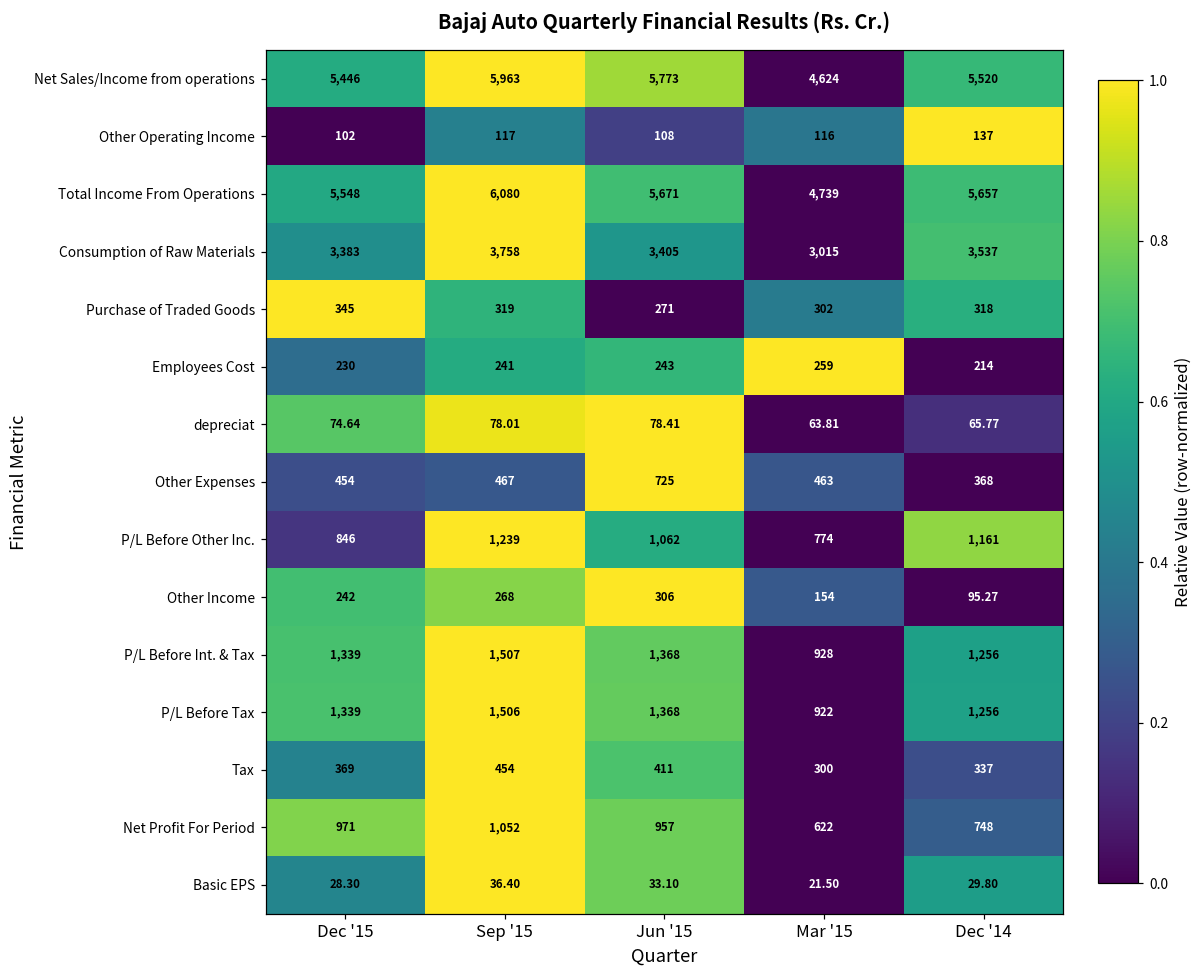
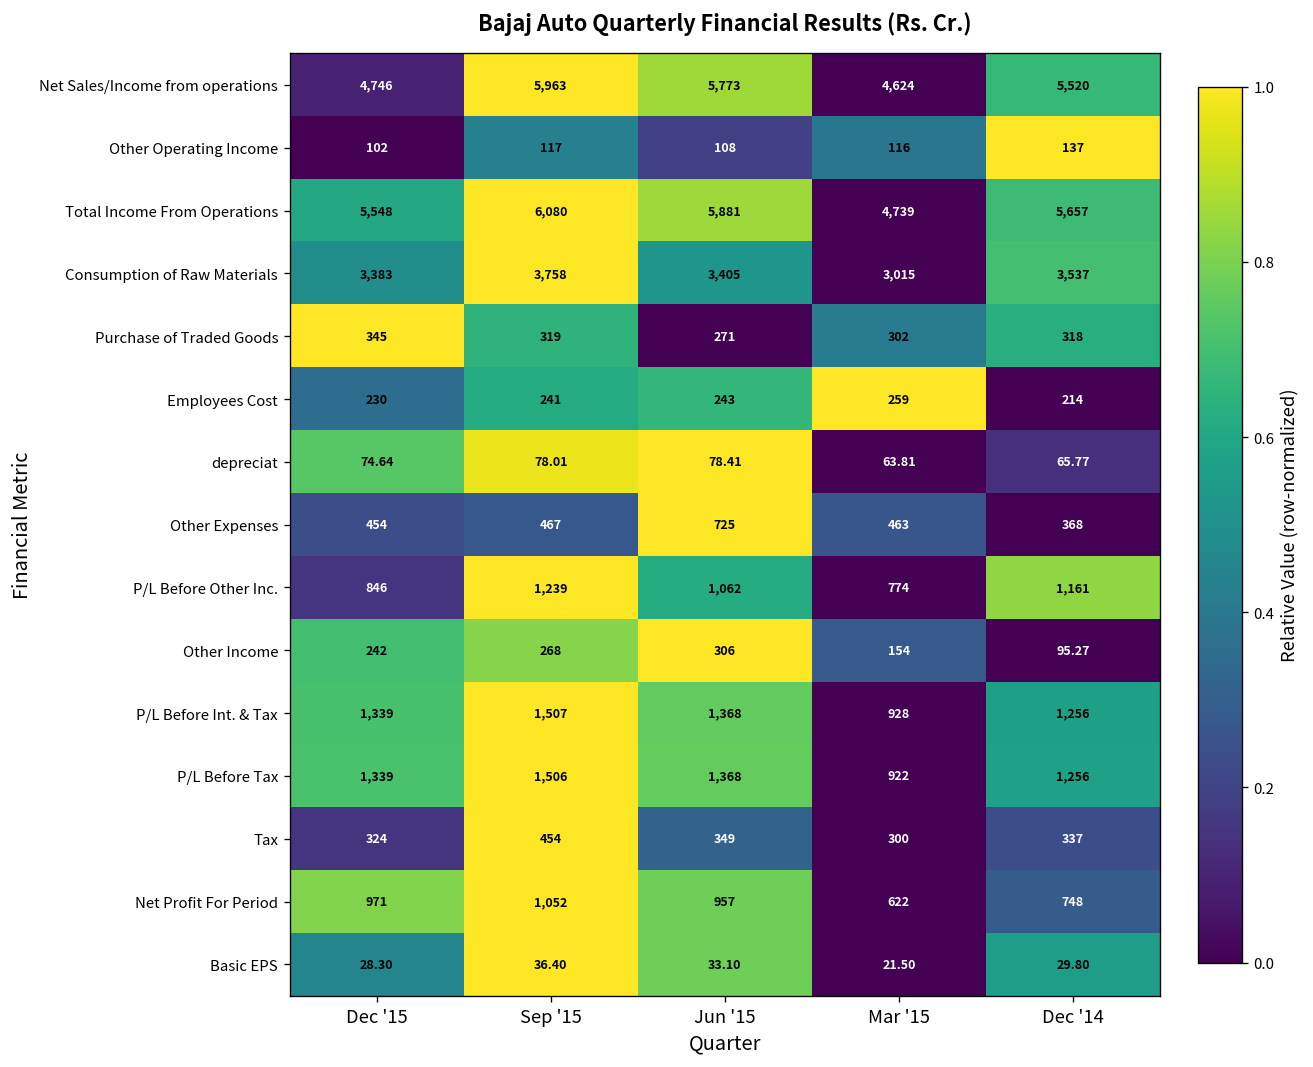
  {
    "Net Sales/Income from operations": {
-     "Dec '15": "5,446",
+     "Dec '15": "4,746",
      "Sep '15": "5,963",
      "Jun '15": "5,773",
      "Mar '15": "4,624",
      "Dec '14": "5,520"
    },
    "Other Operating Income": {
      "Dec '15": "102",
      "Sep '15": "117",
      "Jun '15": "108",
      "Mar '15": "116",
      "Dec '14": "137"
    },
    "Total Income From Operations": {
      "Dec '15": "5,548",
      "Sep '15": "6,080",
-     "Jun '15": "5,671",
+     "Jun '15": "5,881",
      "Mar '15": "4,739",
      "Dec '14": "5,657"
    },
    "Consumption of Raw Materials": {
      "Dec '15": "3,383",
      "Sep '15": "3,758",
      "Jun '15": "3,405",
      "Mar '15": "3,015",
      "Dec '14": "3,537"
    },
    "Purchase of Traded Goods": {
      "Dec '15": "345",
      "Sep '15": "319",
      "Jun '15": "271",
      "Mar '15": "302",
      "Dec '14": "318"
    },
    "Employees Cost": {
      "Dec '15": "230",
      "Sep '15": "241",
      "Jun '15": "243",
      "Mar '15": "259",
      "Dec '14": "214"
    },
    "depreciat": {
      "Dec '15": "74.64",
      "Sep '15": "78.01",
      "Jun '15": "78.41",
      "Mar '15": "63.81",
      "Dec '14": "65.77"
    },
    "Other Expenses": {
      "Dec '15": "454",
      "Sep '15": "467",
      "Jun '15": "725",
      "Mar '15": "463",
      "Dec '14": "368"
    },
    "P/L Before Other Inc.": {
      "Dec '15": "846",
      "Sep '15": "1,239",
      "Jun '15": "1,062",
      "Mar '15": "774",
      "Dec '14": "1,161"
    },
    "Other Income": {
      "Dec '15": "242",
      "Sep '15": "268",
      "Jun '15": "306",
      "Mar '15": "154",
      "Dec '14": "95.27"
    },
    "P/L Before Int. & Tax": {
      "Dec '15": "1,339",
      "Sep '15": "1,507",
      "Jun '15": "1,368",
      "Mar '15": "928",
      "Dec '14": "1,256"
    },
    "P/L Before Tax": {
      "Dec '15": "1,339",
      "Sep '15": "1,506",
      "Jun '15": "1,368",
      "Mar '15": "922",
      "Dec '14": "1,256"
    },
    "Tax": {
-     "Dec '15": "369",
+     "Dec '15": "324",
      "Sep '15": "454",
-     "Jun '15": "411",
+     "Jun '15": "349",
      "Mar '15": "300",
      "Dec '14": "337"
    },
    "Net Profit For Period": {
      "Dec '15": "971",
      "Sep '15": "1,052",
      "Jun '15": "957",
      "Mar '15": "622",
      "Dec '14": "748"
    },
    "Basic EPS": {
      "Dec '15": "28.30",
      "Sep '15": "36.40",
      "Jun '15": "33.10",
      "Mar '15": "21.50",
      "Dec '14": "29.80"
    }
  }
